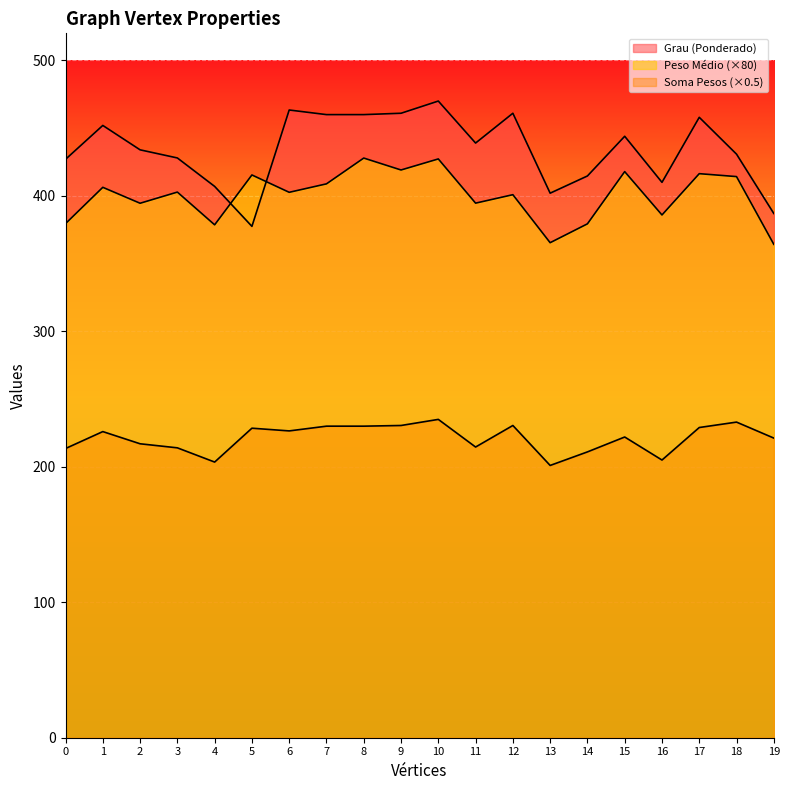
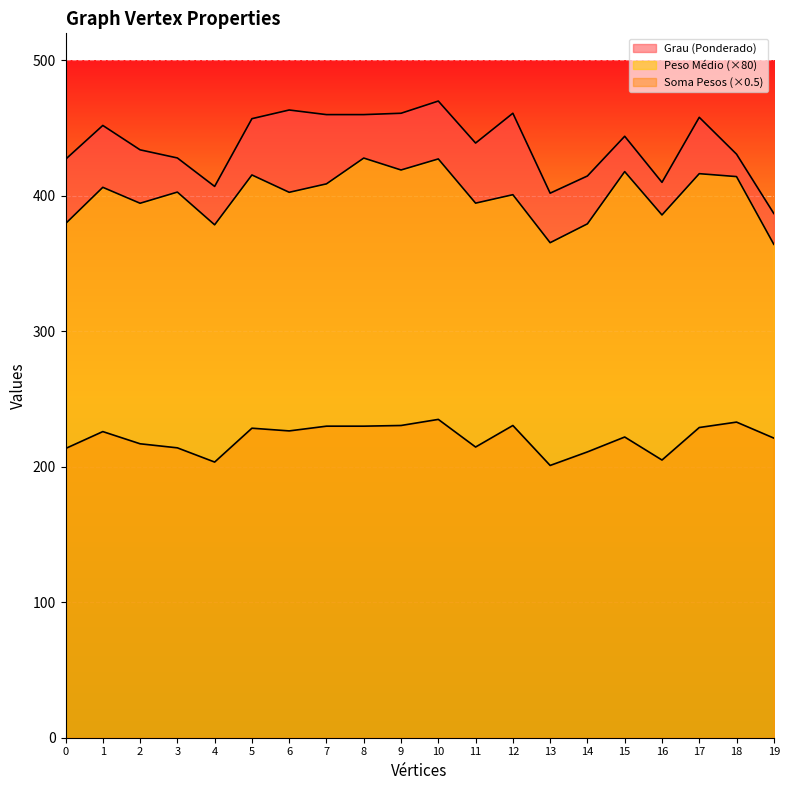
  {
    "Grau (Ponderado)": {
      "0": 427,
      "1": 452,
      "2": 434,
      "3": 428,
      "4": 407,
-     "5": 378,
+     "5": 457,
      "6": 463,
      "7": 460,
      "8": 460,
      "9": 461,
      "10": 470,
      "11": 439,
      "12": 461,
      "13": 402,
      "14": 415,
      "15": 444,
      "16": 410,
      "17": 458,
      "18": 431,
      "19": 387
    }
  }
